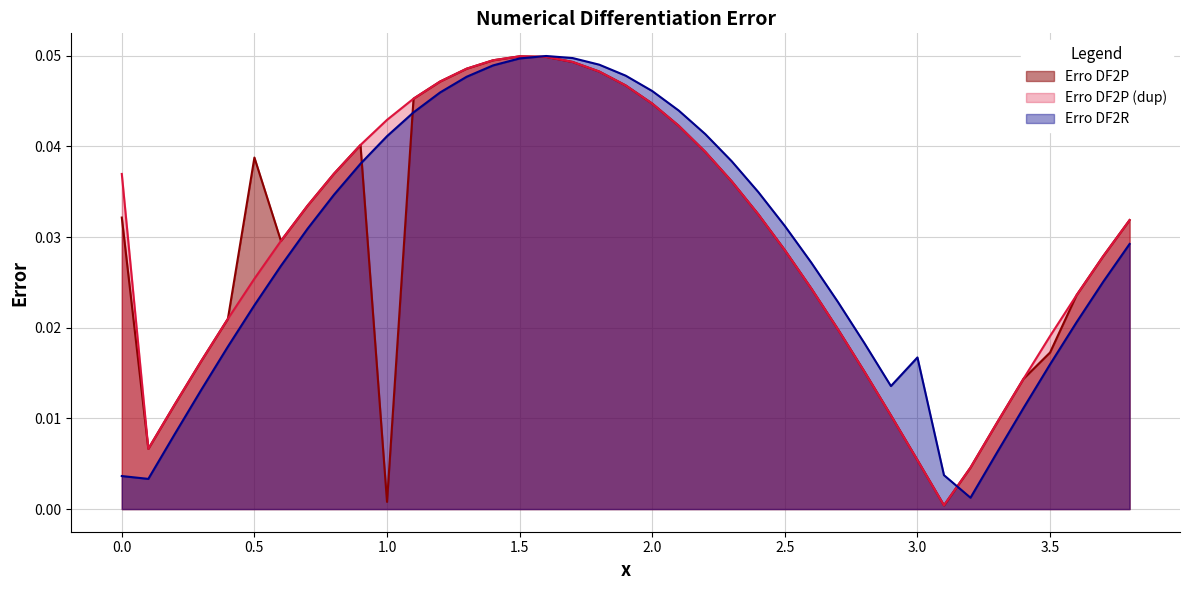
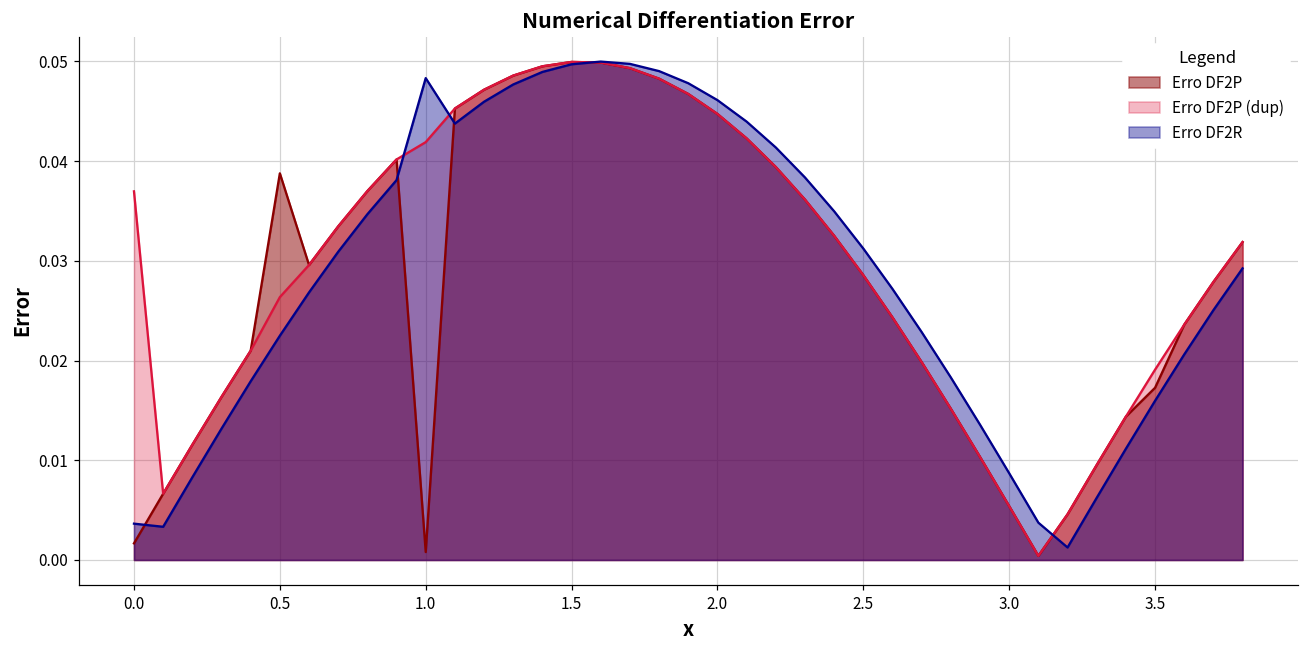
  {
    "Erro DF2P": {
-     "0.0": 0.032,
+     "0.0": 0.002,
      "0.5": 0.039,
      "1.0": 0.001,
      "3.5": 0.017
    },
    "Erro DF2P (dup)": {
      "0.0": 0.037,
-     "0.5": 0.025,
-     "1.0": 0.043,
+     "0.5": 0.026,
+     "1.0": 0.042,
      "3.5": 0.019
    },
    "Erro DF2R": {
      "0.0": 0.004,
      "0.5": 0.022,
-     "1.0": 0.041,
+     "1.0": 0.048,
      "2.0": 0.046,
      "2.5": 0.031,
-     "3.0": 0.017,
+     "3.0": 0.009,
      "3.5": 0.016
    }
  }
